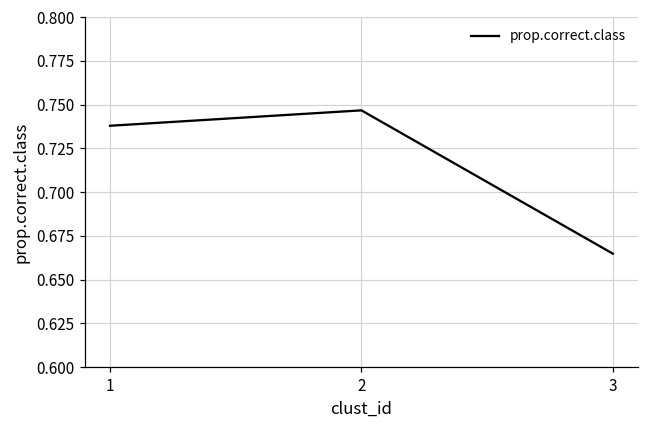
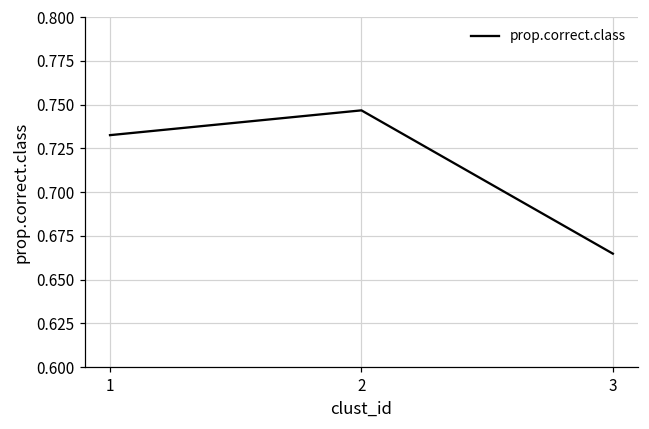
  {
-   "1": 0.738,
+   "1": 0.733,
    "2": 0.747,
    "3": 0.665
  }
